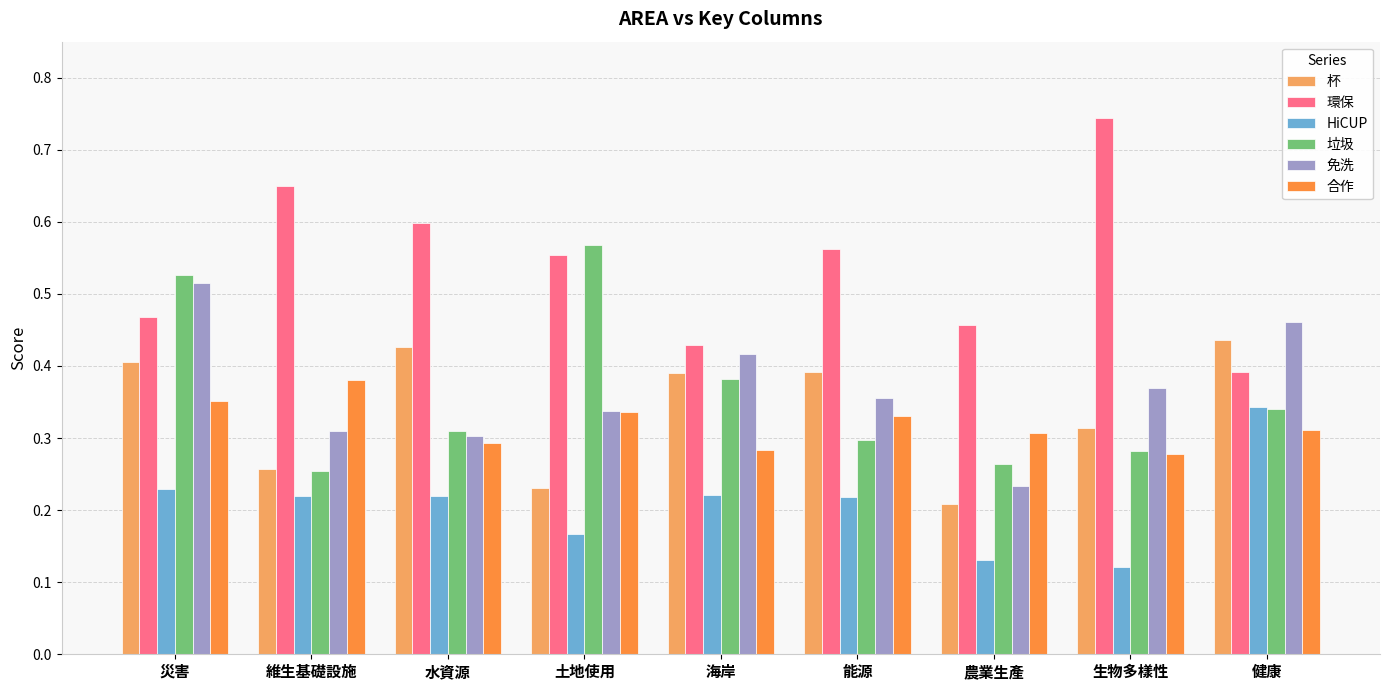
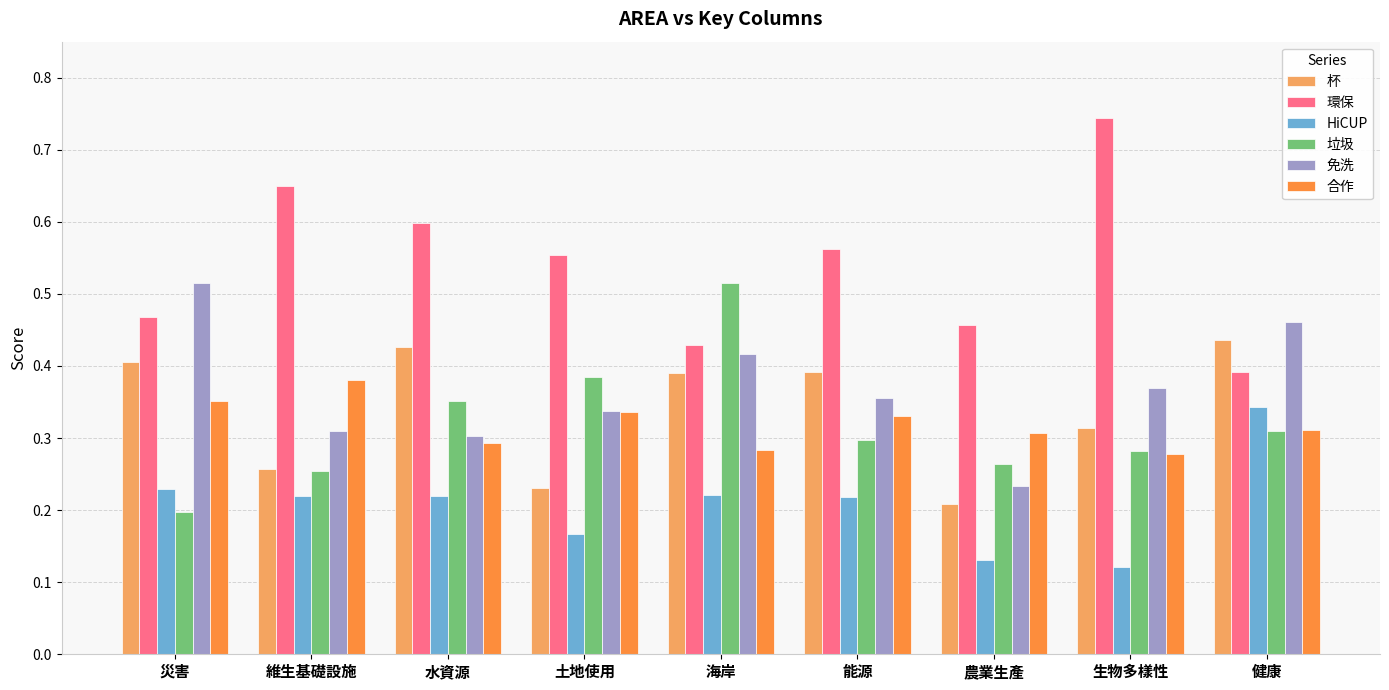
  {
    "環保": {
      "災害": 0.47,
      "維生基礎設施": 0.65,
      "水資源": 0.60,
      "土地使用": 0.55,
      "海岸": 0.43,
      "能源": 0.56,
      "農業生產": 0.46,
      "生物多樣性": 0.74,
      "健康": 0.39
    },
    "垃圾": {
-     "災害": 0.53,
+     "災害": 0.20,
      "維生基礎設施": 0.25,
-     "水資源": 0.31,
-     "土地使用": 0.57,
-     "海岸": 0.38,
+     "水資源": 0.35,
+     "土地使用": 0.39,
+     "海岸": 0.52,
      "能源": 0.30,
      "農業生產": 0.26,
      "生物多樣性": 0.28,
-     "健康": 0.34
+     "健康": 0.31
    }
  }
